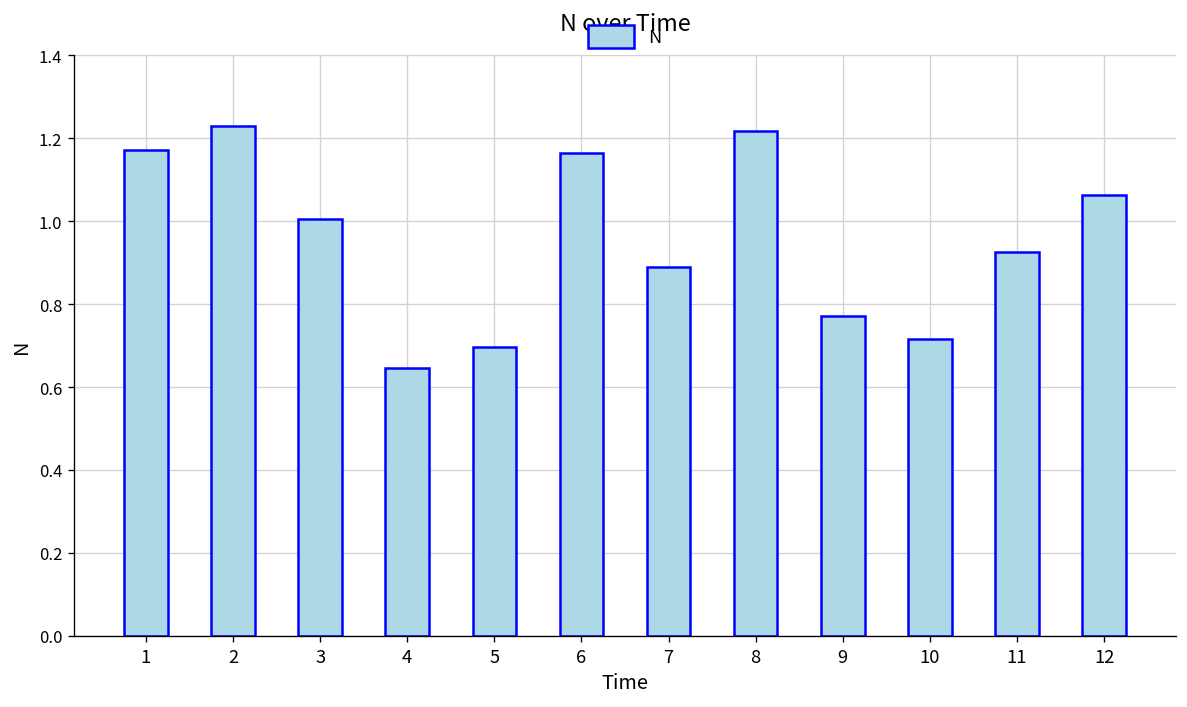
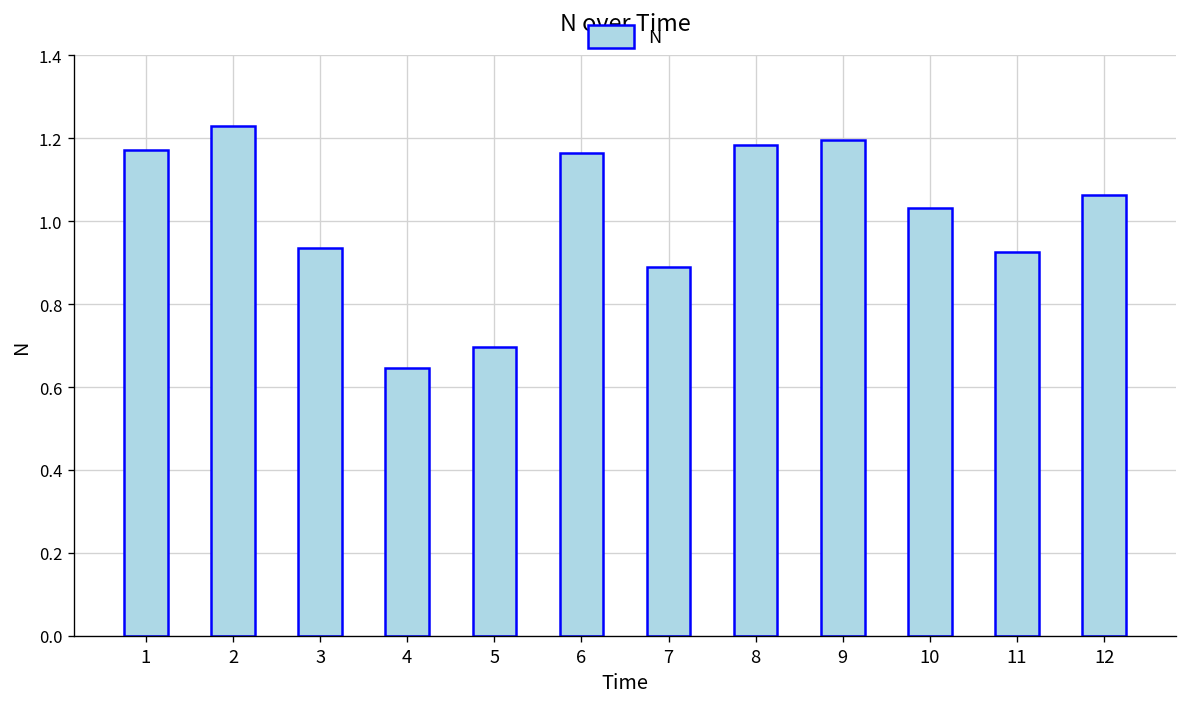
  {
    "1": 1.17,
    "2": 1.23,
-   "3": 1.01,
+   "3": 0.94,
    "4": 0.65,
    "5": 0.70,
    "6": 1.16,
    "7": 0.89,
-   "8": 1.22,
-   "9": 0.77,
-   "10": 0.72,
+   "8": 1.18,
+   "9": 1.20,
+   "10": 1.03,
    "11": 0.93,
    "12": 1.06
  }
